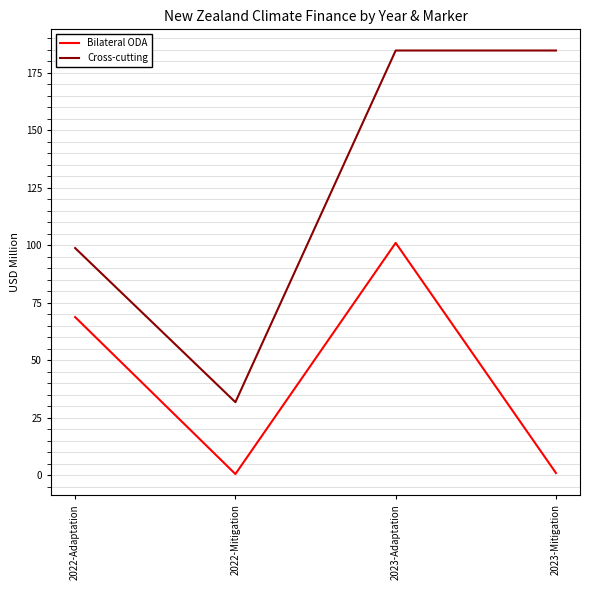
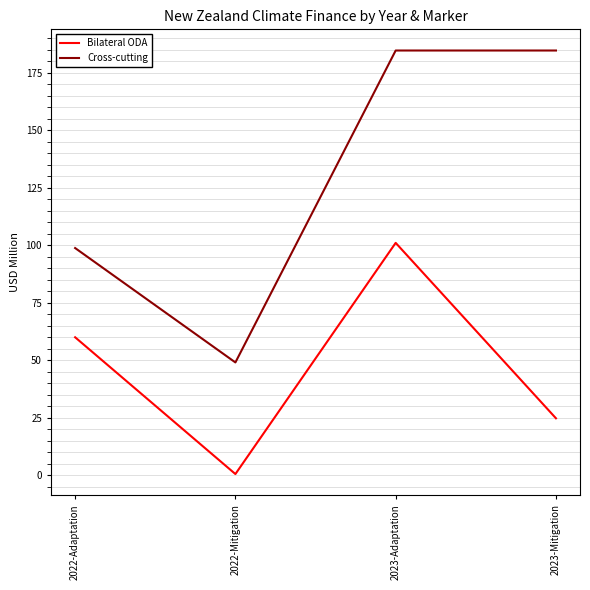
  {
    "Bilateral ODA": {
-     "2022-Adaptation": 69,
+     "2022-Adaptation": 60,
      "2022-Mitigation": 1,
      "2023-Adaptation": 101,
-     "2023-Mitigation": 1
+     "2023-Mitigation": 25
    },
    "Cross-cutting": {
      "2022-Adaptation": 99,
-     "2022-Mitigation": 32,
+     "2022-Mitigation": 49,
      "2023-Adaptation": 185,
      "2023-Mitigation": 185
    }
  }
